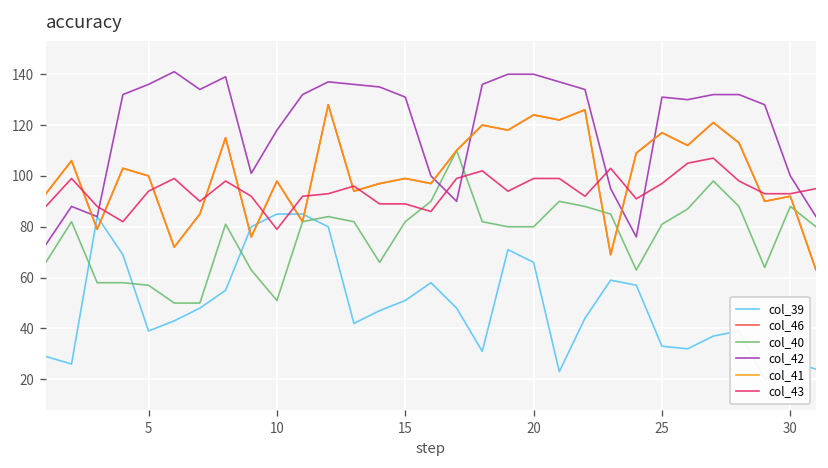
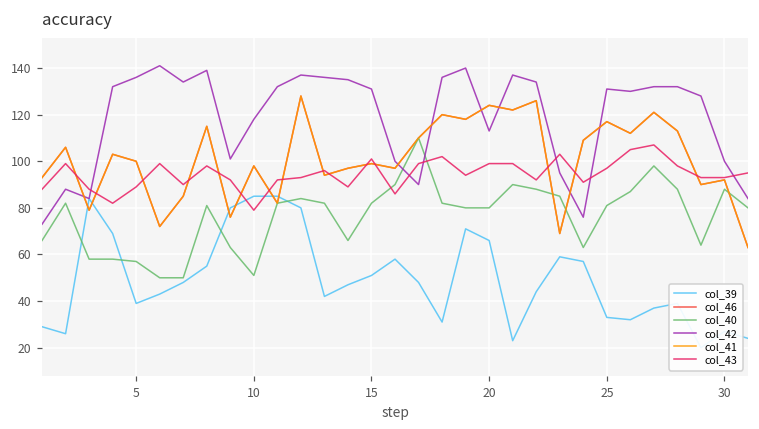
  {
    "col_39": {
      "5": 39,
      "10": 85,
      "15": 51,
      "20": 66,
      "25": 33
    },
    "col_41": {
      "5": 100,
      "10": 98,
      "15": 99,
      "20": 124,
      "25": 117
    },
    "col_40": {
      "5": 57,
      "10": 51,
      "15": 82,
      "20": 80,
      "25": 81,
      "30": 88
    },
    "col_42": {
      "5": 136,
      "10": 118,
      "15": 131,
-     "20": 140,
+     "20": 113,
      "25": 131,
      "30": 100
    },
    "col_43": {
-     "5": 94,
+     "5": 89,
      "10": 79,
-     "15": 89,
+     "15": 101,
      "20": 99,
      "25": 97
    }
  }
